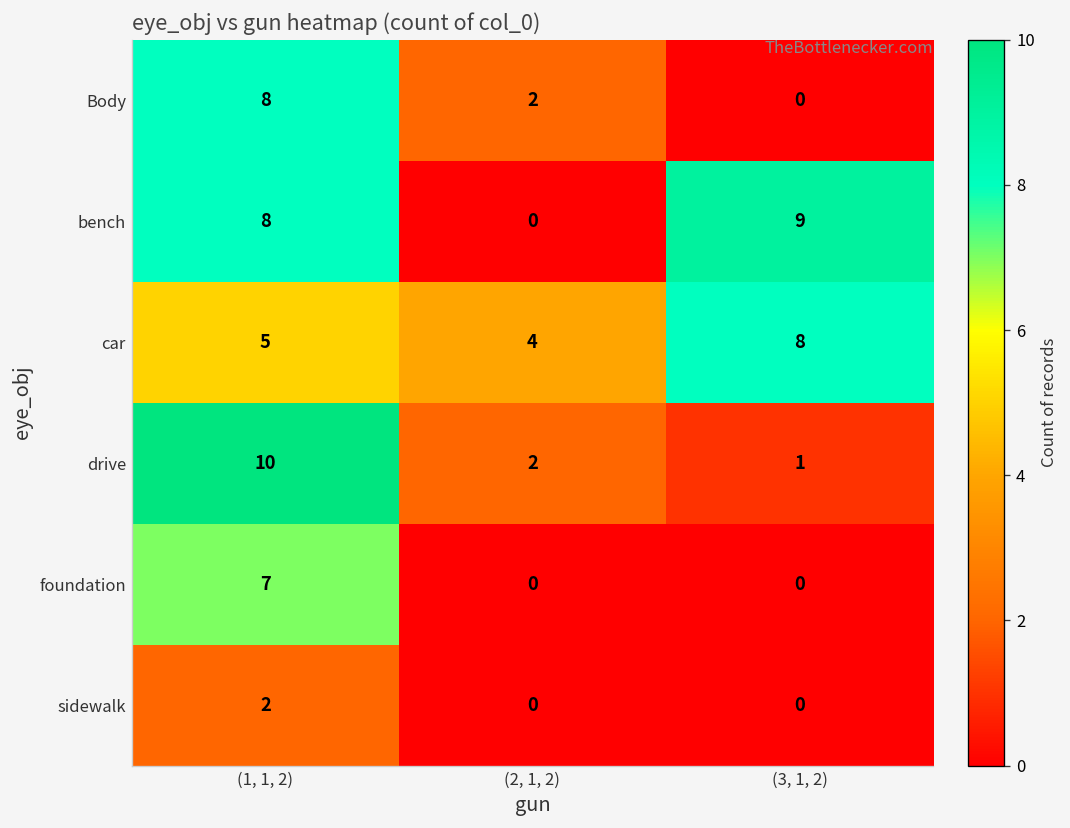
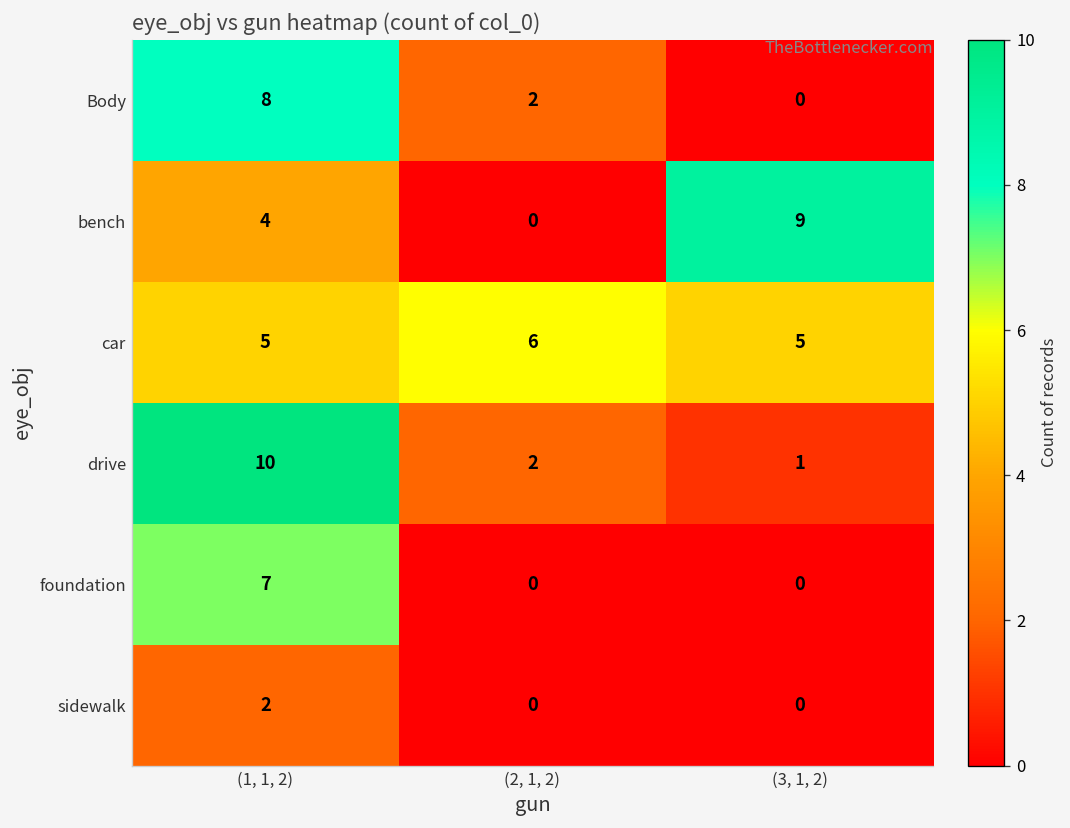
  {
    "Body": {
      "(1, 1, 2)": 8,
      "(2, 1, 2)": 2
    },
    "bench": {
-     "(1, 1, 2)": 8,
+     "(1, 1, 2)": 4,
      "(2, 1, 2)": 0,
      "(3, 1, 2)": 9
    },
    "car": {
      "(1, 1, 2)": 5,
-     "(2, 1, 2)": 4,
-     "(3, 1, 2)": 8
+     "(2, 1, 2)": 6,
+     "(3, 1, 2)": 5
    },
    "drive": {
      "(1, 1, 2)": 10,
      "(2, 1, 2)": 2,
      "(3, 1, 2)": 1
    },
    "foundation": {
      "(1, 1, 2)": 7,
      "(2, 1, 2)": 0,
      "(3, 1, 2)": 0
    },
    "sidewalk": {
      "(1, 1, 2)": 2,
      "(2, 1, 2)": 0,
      "(3, 1, 2)": 0
    }
  }
